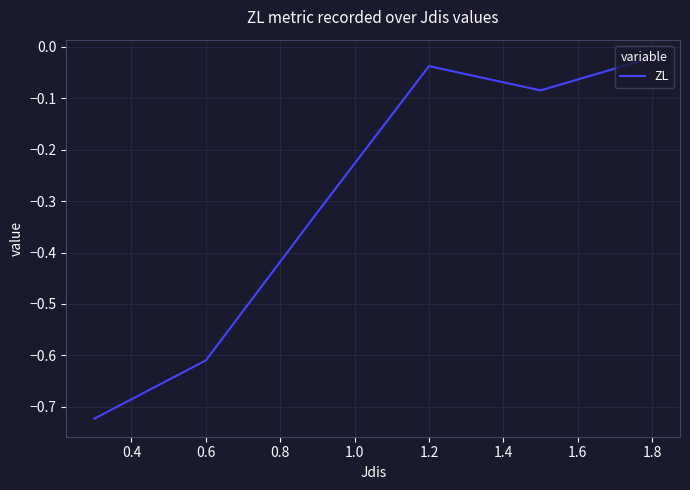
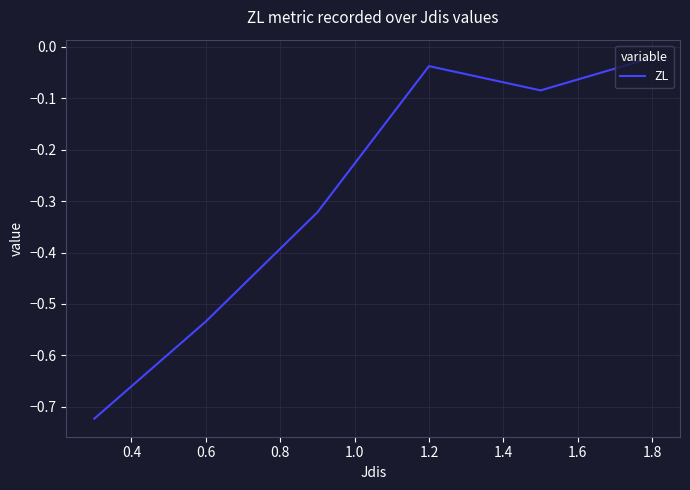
  {
-   "0.6": -0.61,
+   "0.6": -0.53,
    "1.2": -0.04
  }
